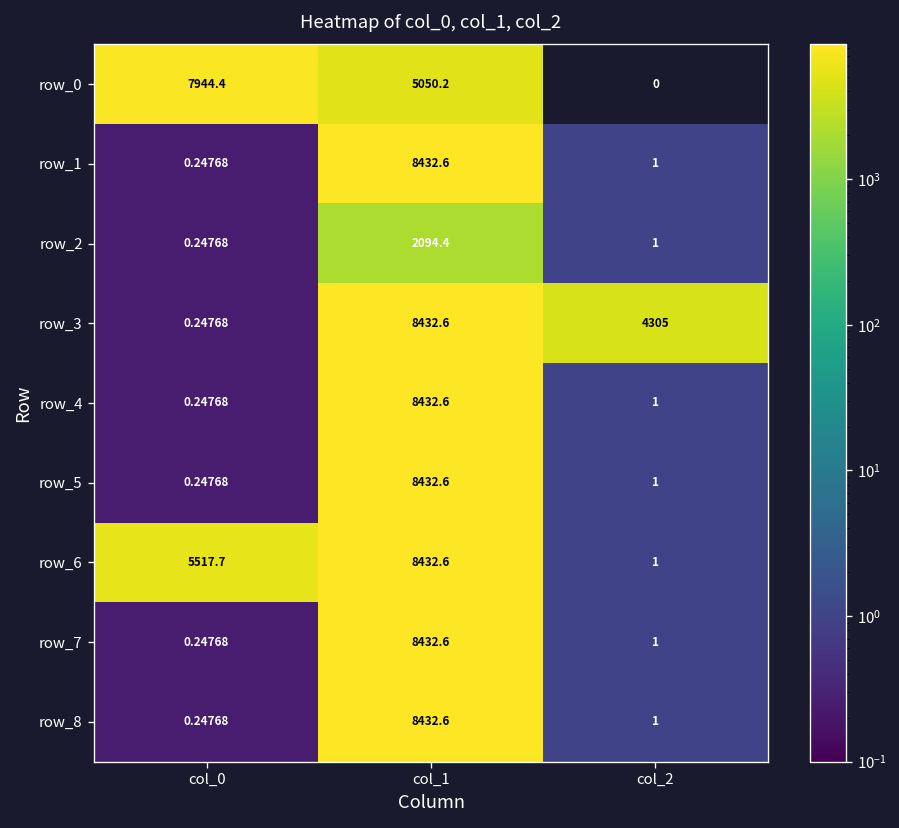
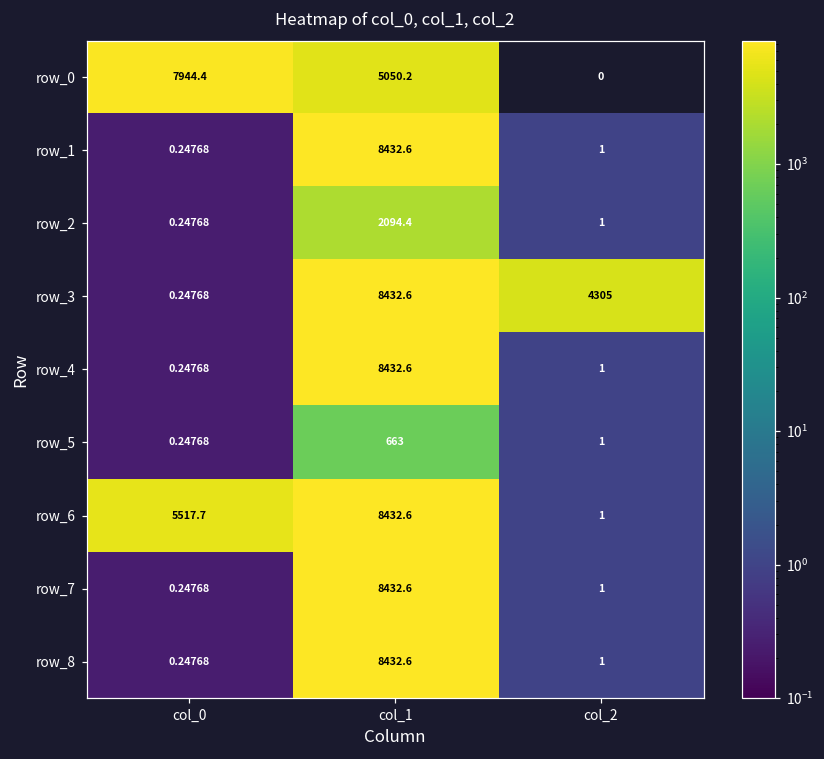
  {
    "row_0": {
      "col_0": 7944.4,
      "col_1": 5050.2,
      "col_2": 0
    },
    "row_1": {
      "col_0": 0.24768,
      "col_1": 8432.6,
      "col_2": 1
    },
    "row_2": {
      "col_0": 0.24768,
      "col_1": 2094.4,
      "col_2": 1
    },
    "row_3": {
      "col_0": 0.24768,
      "col_1": 8432.6,
      "col_2": 4305
    },
    "row_4": {
      "col_0": 0.24768,
      "col_1": 8432.6,
      "col_2": 1
    },
    "row_5": {
      "col_0": 0.24768,
-     "col_1": 8432.6,
+     "col_1": 663,
      "col_2": 1
    },
    "row_6": {
      "col_0": 5517.7,
      "col_1": 8432.6,
      "col_2": 1
    },
    "row_7": {
      "col_0": 0.24768,
      "col_1": 8432.6,
      "col_2": 1
    },
    "row_8": {
      "col_0": 0.24768,
      "col_1": 8432.6,
      "col_2": 1
    }
  }
